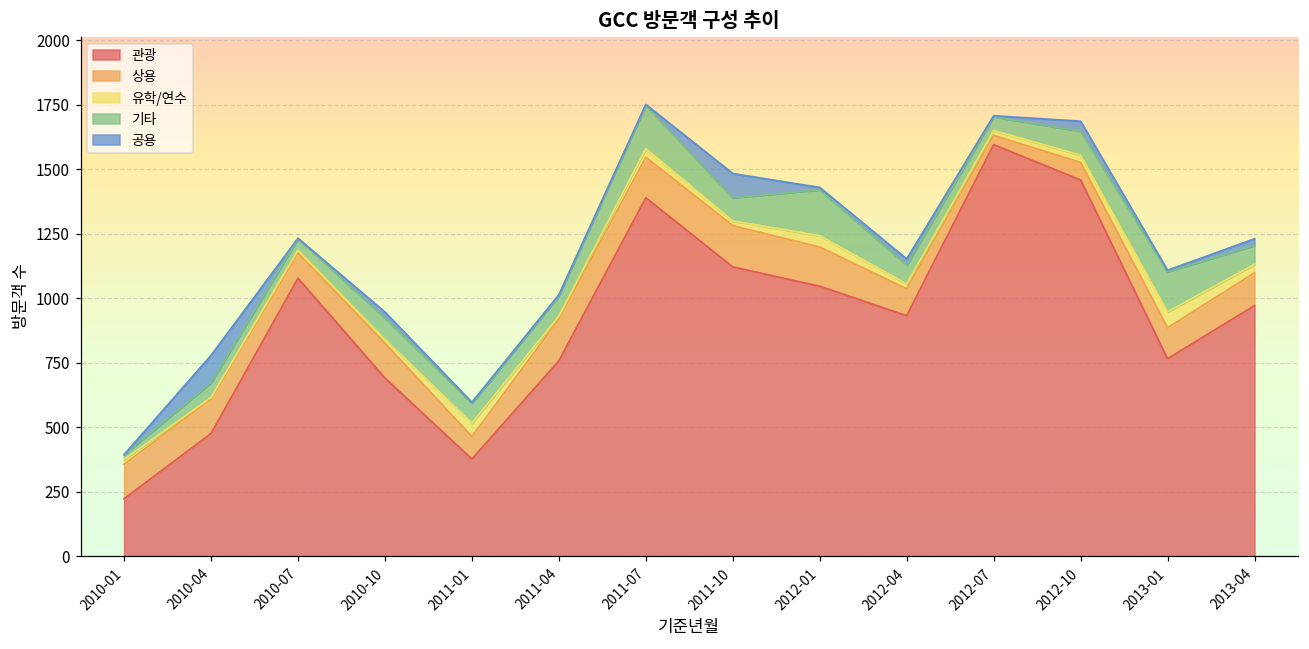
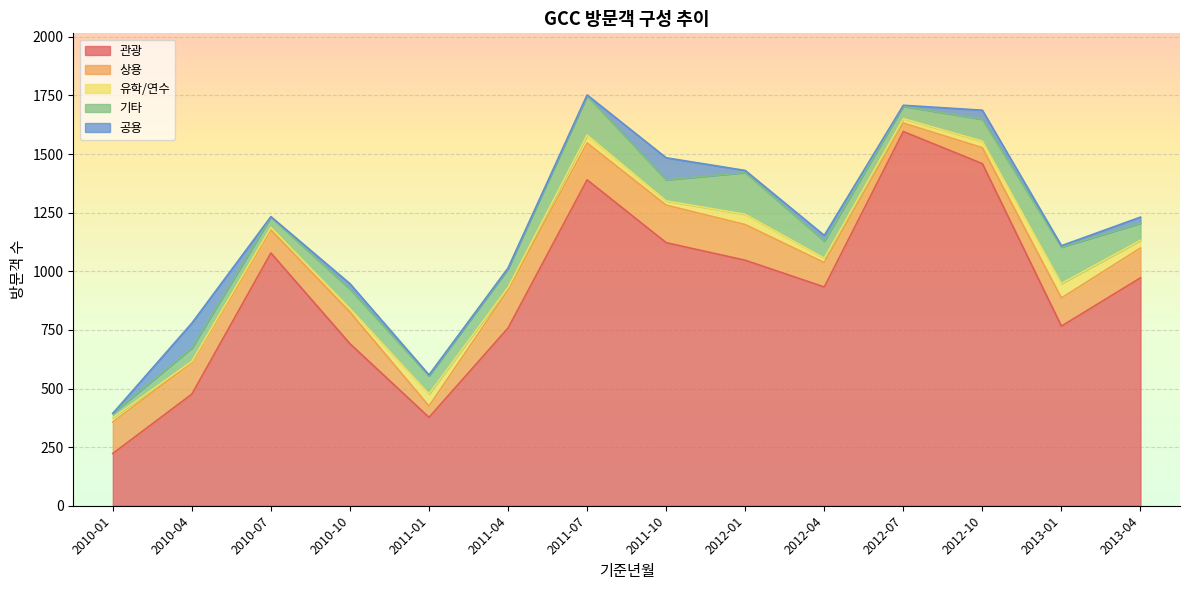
  {
    "관광": {
      "2010-01": 220,
      "2010-04": 480,
      "2010-07": 1080,
      "2010-10": 690,
      "2011-01": 380,
      "2011-04": 760,
      "2011-07": 1390,
      "2011-10": 1120,
      "2012-01": 1050,
      "2012-04": 930,
      "2012-07": 1600,
      "2012-10": 1460,
      "2013-01": 770,
      "2013-04": 970
    },
    "상용": {
      "2010-01": 130,
      "2010-07": 100,
      "2010-10": 140,
-     "2011-01": 90,
+     "2011-01": 50,
      "2011-04": 160,
      "2011-07": 160,
      "2011-10": 160,
      "2012-01": 150,
      "2012-04": 100,
      "2012-07": 40,
      "2012-10": 70,
      "2013-01": 120,
      "2013-04": 130
    },
    "유학/연수": {
      "2010-01": 20,
      "2010-07": 10,
      "2010-10": 20,
      "2011-01": 50,
      "2011-04": 10,
      "2011-07": 30,
      "2011-10": 20,
      "2012-01": 40,
      "2012-04": 20,
      "2012-07": 20,
      "2012-10": 30,
      "2013-01": 60,
      "2013-04": 30
    },
    "기타": {
      "2010-04": 60,
      "2010-10": 80,
      "2011-10": 90,
      "2012-04": 70,
      "2012-10": 90,
      "2013-04": 70
    },
    "공용": {
      "2010-04": 110,
      "2010-10": 20,
      "2011-10": 90,
      "2012-04": 20,
      "2012-10": 40,
      "2013-04": 30
    }
  }
